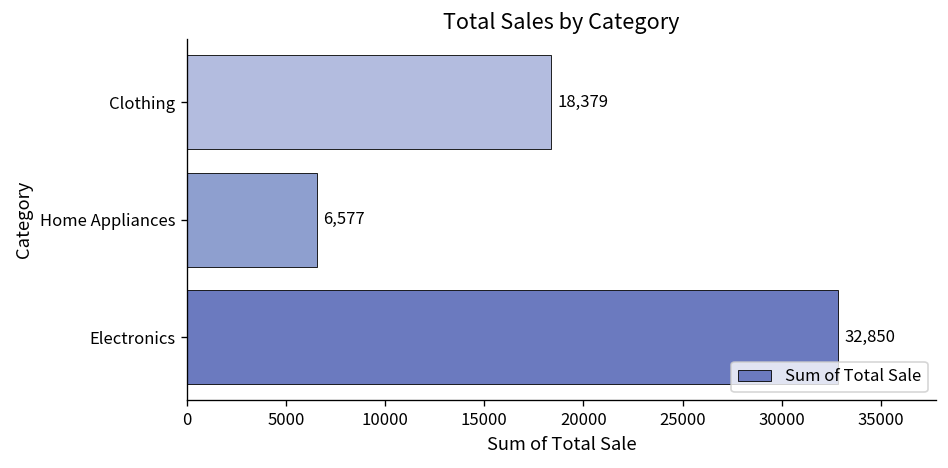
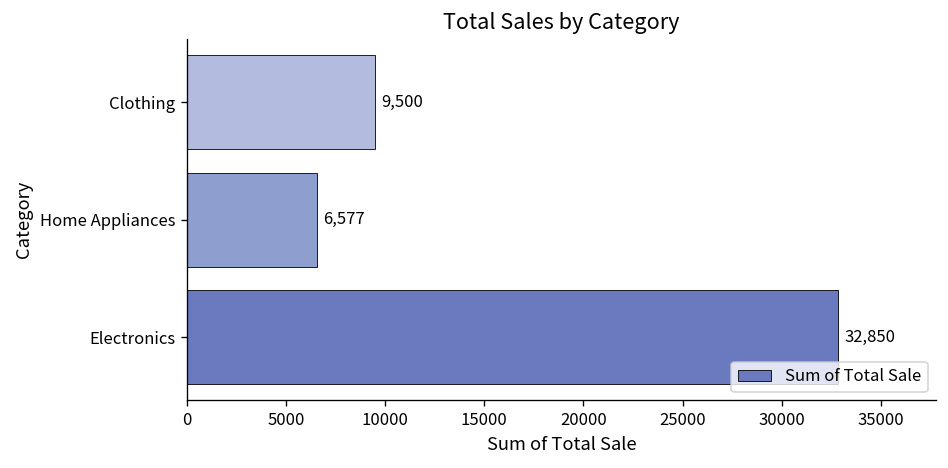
  {
-   "Clothing": "18,379",
+   "Clothing": "9,500",
    "Home Appliances": "6,577",
    "Electronics": "32,850"
  }
